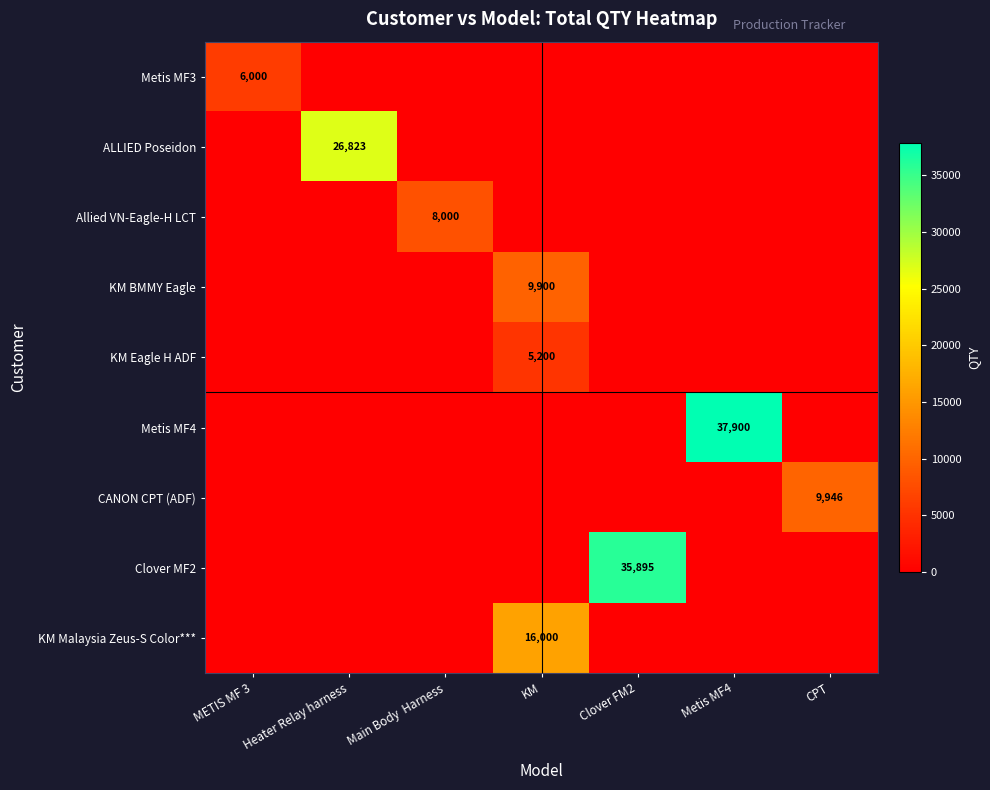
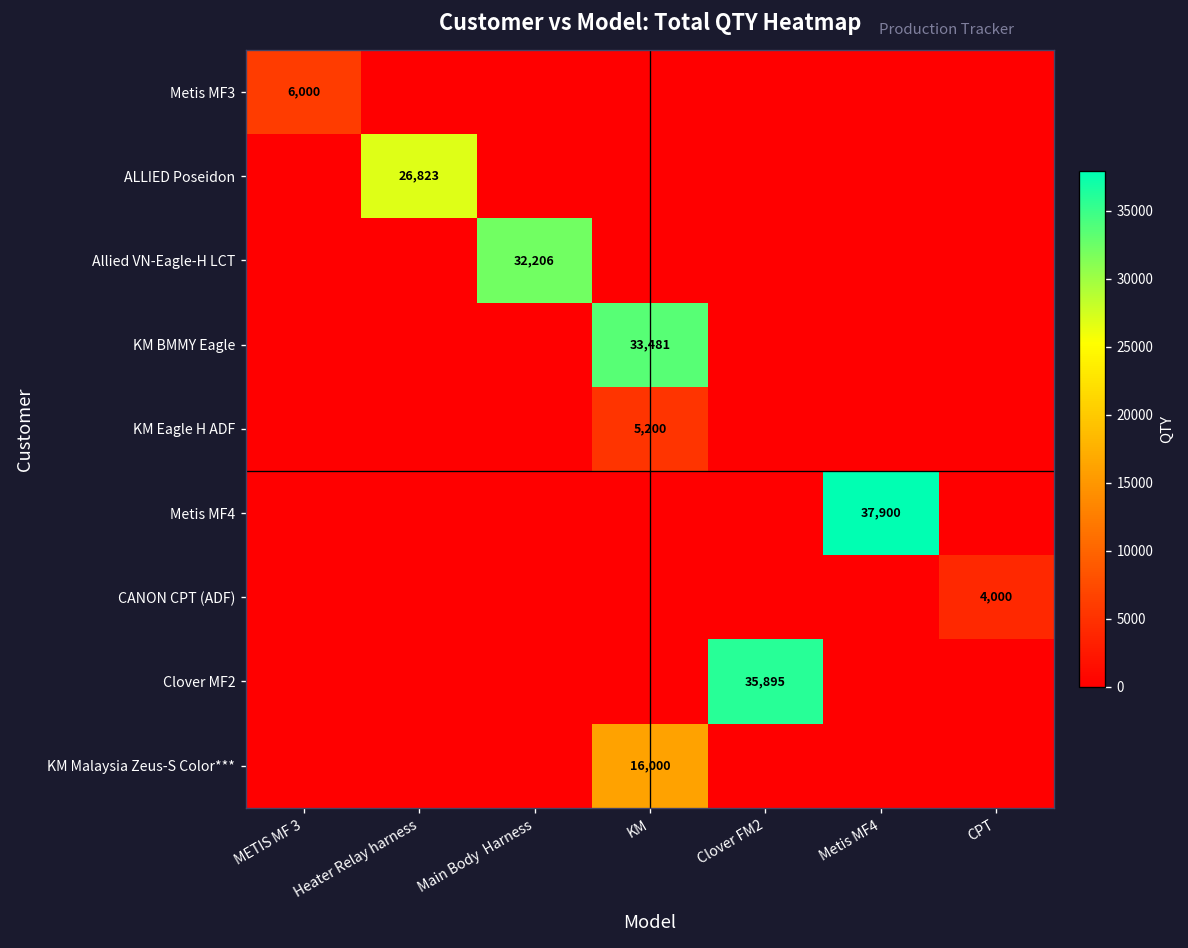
  {
    "Metis MF3": {
      "METIS MF 3": "6,000"
    },
    "ALLIED Poseidon": {
      "Heater Relay harness": "26,823"
    },
    "Allied VN-Eagle-H LCT": {
-     "Main Body Harness": "8,000"
+     "Main Body Harness": "32,206"
    },
    "KM BMMY Eagle": {
-     "KM": "9,900"
+     "KM": "33,481"
    },
    "KM Eagle H ADF": {
      "KM": "5,200"
    },
    "Metis MF4": {
      "Metis MF4": "37,900"
    },
    "CANON CPT (ADF)": {
-     "CPT": "9,946"
+     "CPT": "4,000"
    },
    "Clover MF2": {
      "Clover FM2": "35,895"
    },
    "KM Malaysia Zeus-S Color***": {
      "KM": "16,000"
    }
  }
